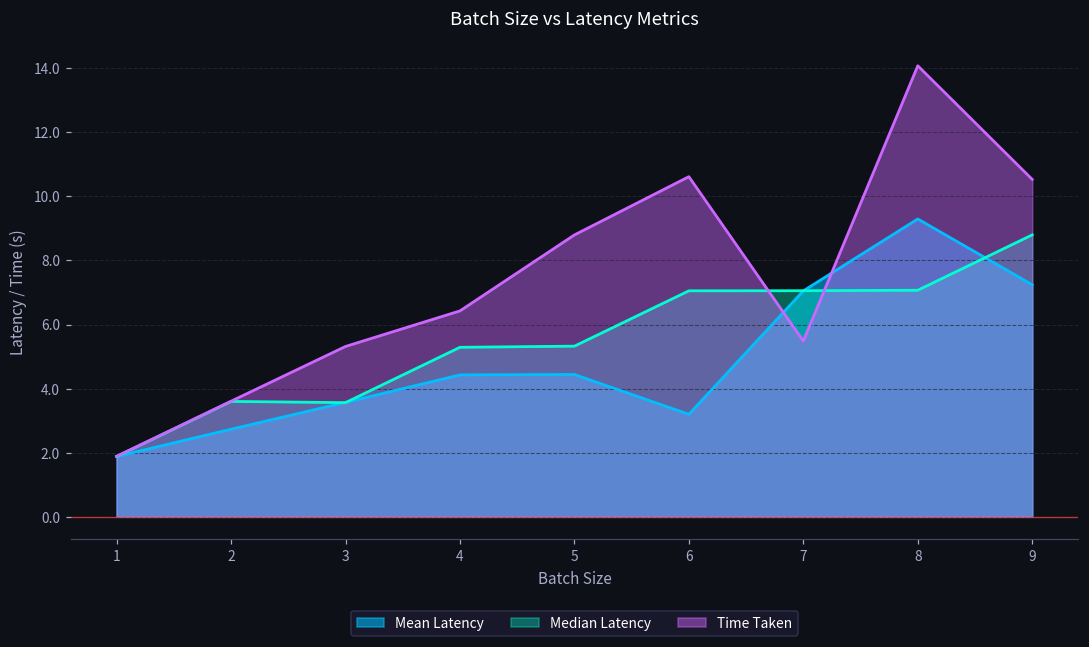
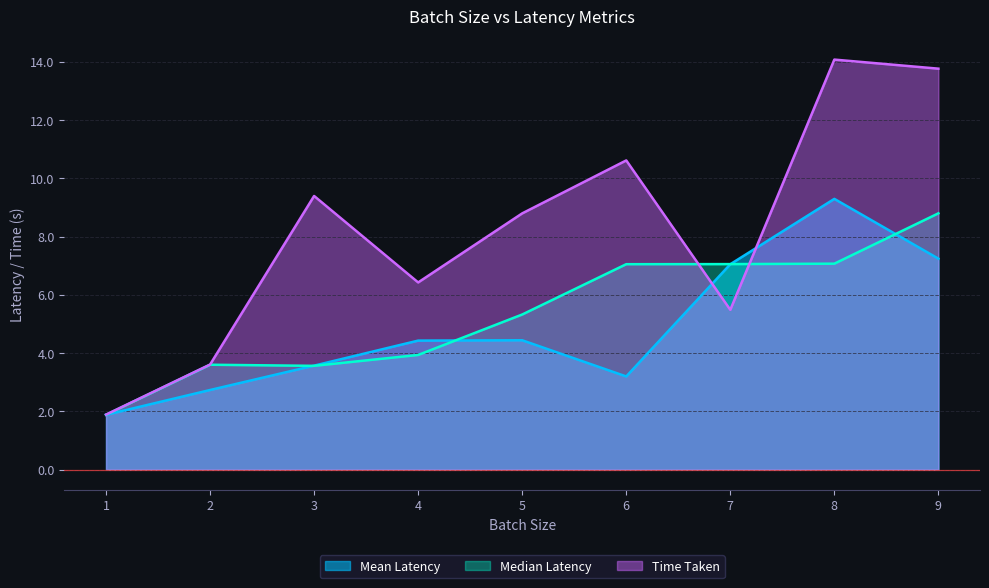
  {
    "Mean Latency": {
      "2": 2.7,
      "4": 4.4,
      "5": 4.4,
      "6": 3.2,
      "8": 9.3,
      "9": 7.2
    },
    "Median Latency": {
-     "4": 5.3,
+     "4": 3.9,
      "5": 5.3,
      "6": 7.1,
      "8": 7.1,
      "9": 8.8
    },
    "Time Taken": {
-     "3": 5.3,
+     "3": 9.4,
      "4": 6.4,
      "5": 8.8,
      "6": 10.6,
      "7": 5.5,
      "8": 14.1,
-     "9": 10.5
+     "9": 13.8
    }
  }
